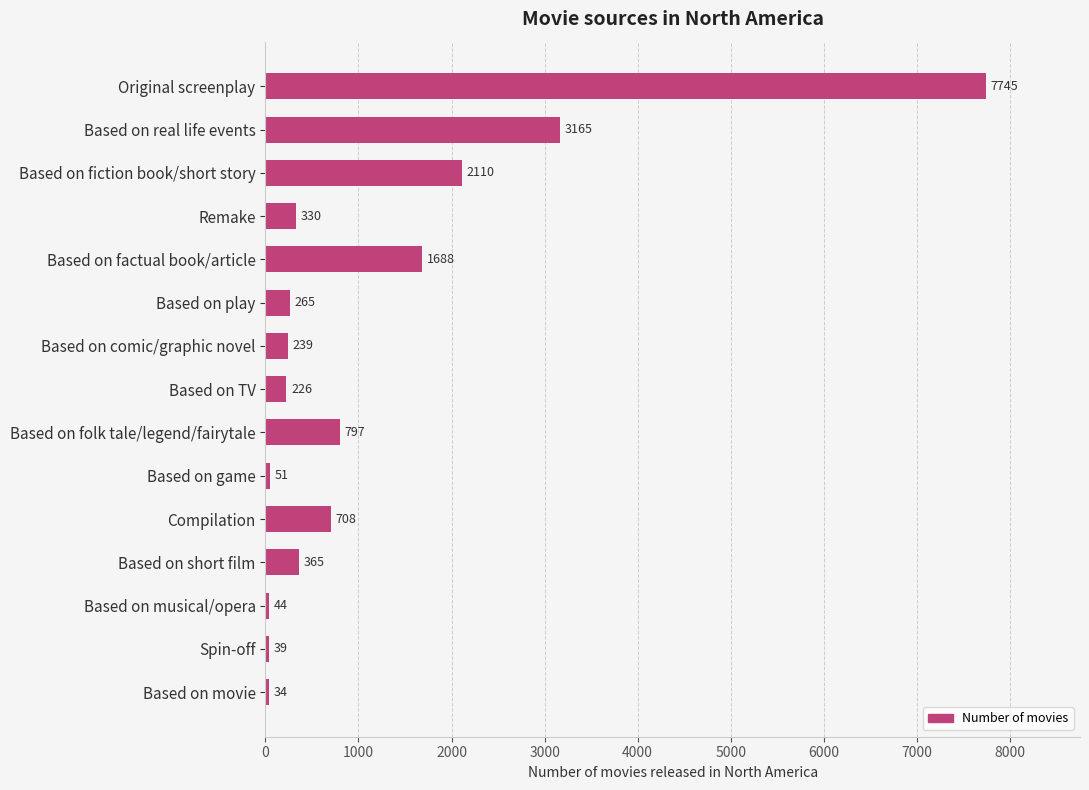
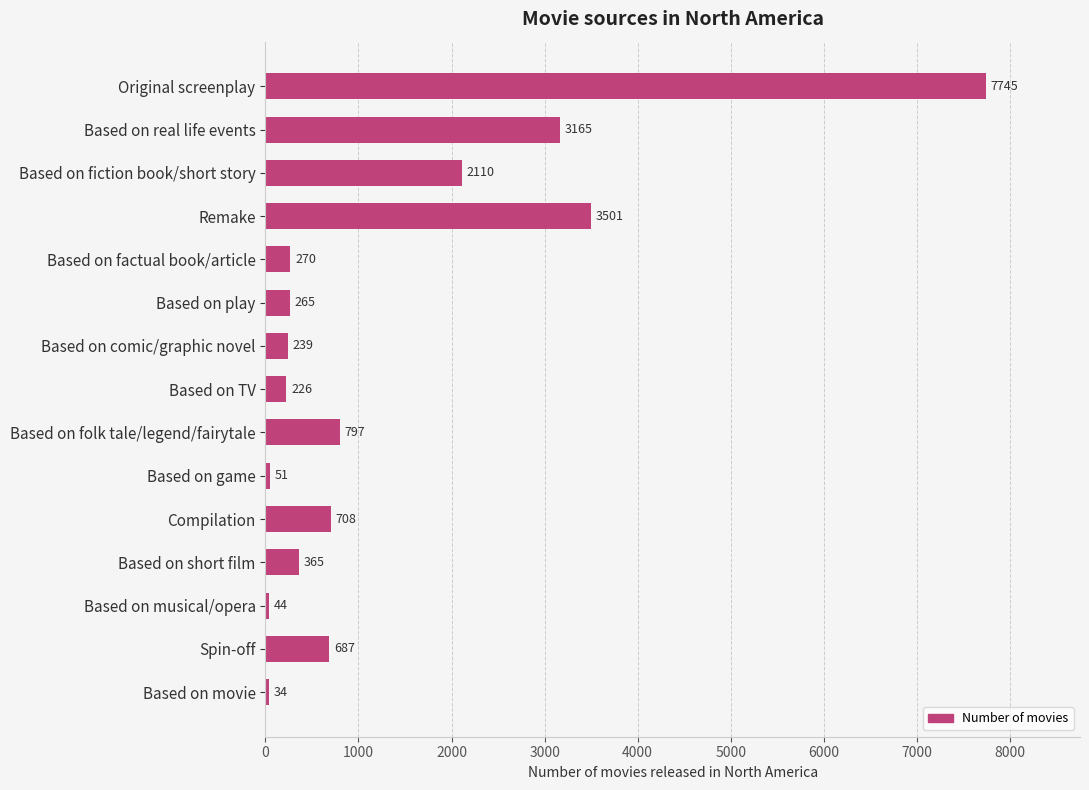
  {
    "Original screenplay": 7745,
    "Based on real life events": 3165,
    "Based on fiction book/short story": 2110,
-   "Remake": 330,
-   "Based on factual book/article": 1688,
+   "Remake": 3501,
+   "Based on factual book/article": 270,
    "Based on play": 265,
    "Based on comic/graphic novel": 239,
    "Based on TV": 226,
    "Based on folk tale/legend/fairytale": 797,
    "Based on game": 51,
    "Compilation": 708,
    "Based on short film": 365,
    "Based on musical/opera": 44,
-   "Spin-off": 39,
+   "Spin-off": 687,
    "Based on movie": 34
  }
